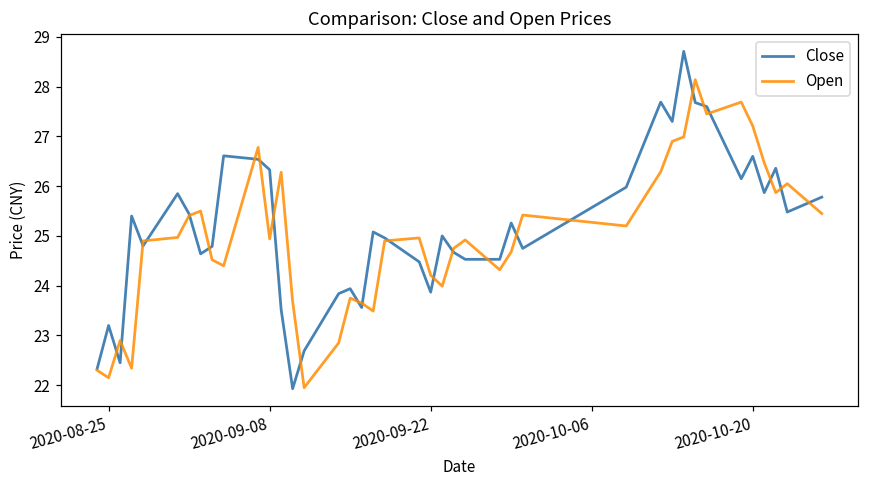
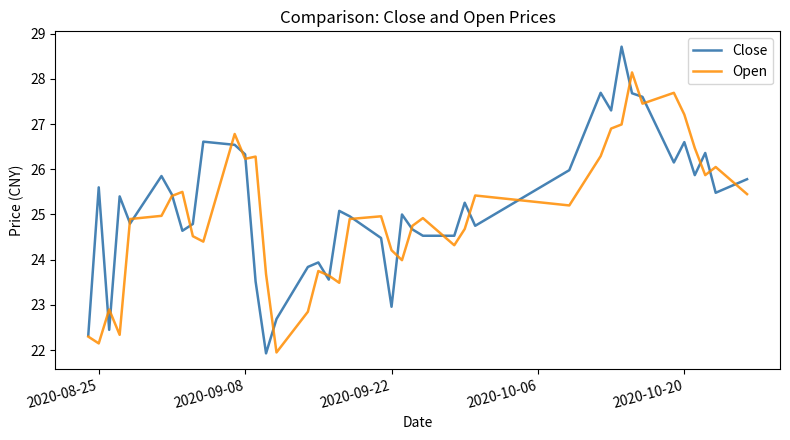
  {
    "Close": {
-     "2020-08-25": 23.2,
+     "2020-08-25": 25.6,
      "2020-09-08": 26.3,
-     "2020-09-22": 23.9,
+     "2020-09-22": 23.0,
      "2020-10-20": 26.6
    },
    "Open": {
      "2020-08-25": 22.2,
-     "2020-09-08": 24.9,
+     "2020-09-08": 26.2,
      "2020-09-22": 24.2,
      "2020-10-20": 27.2
    }
  }
